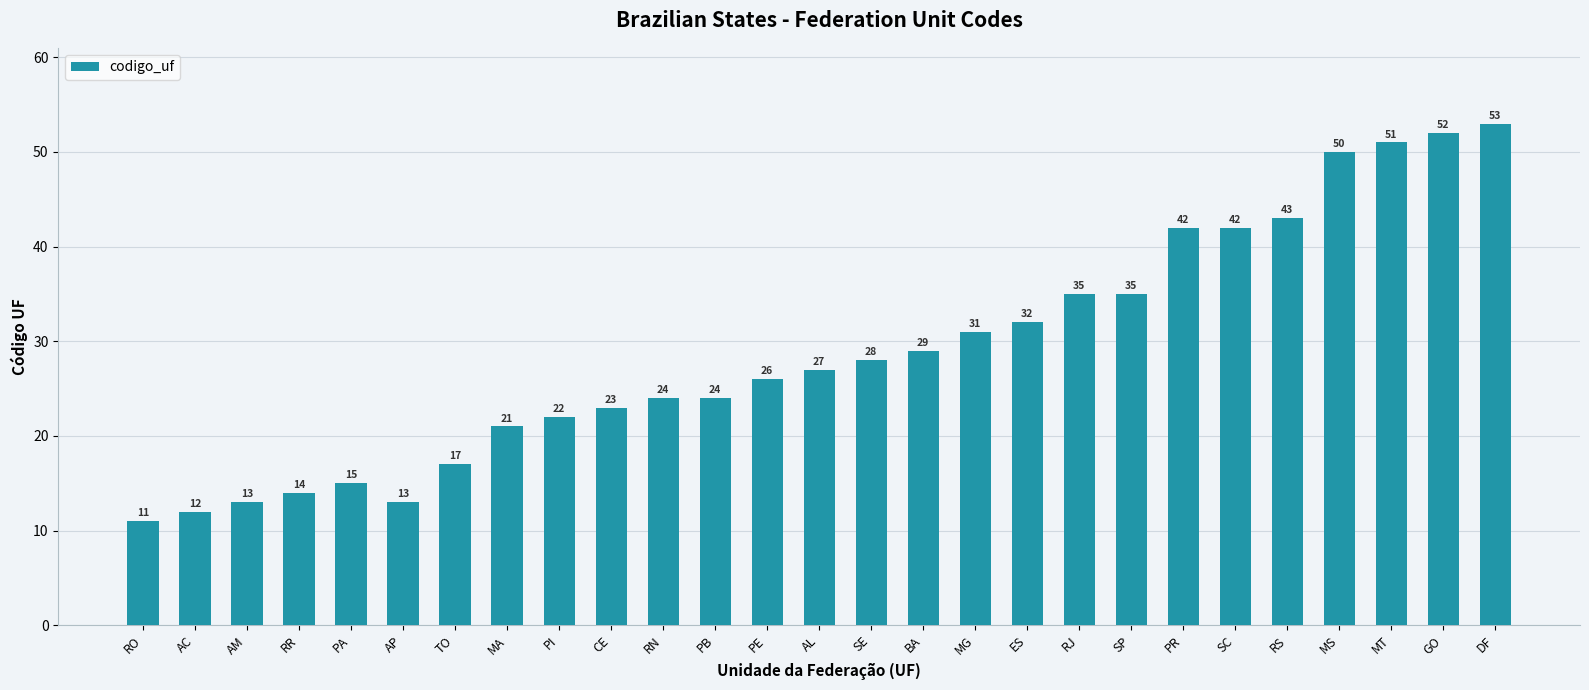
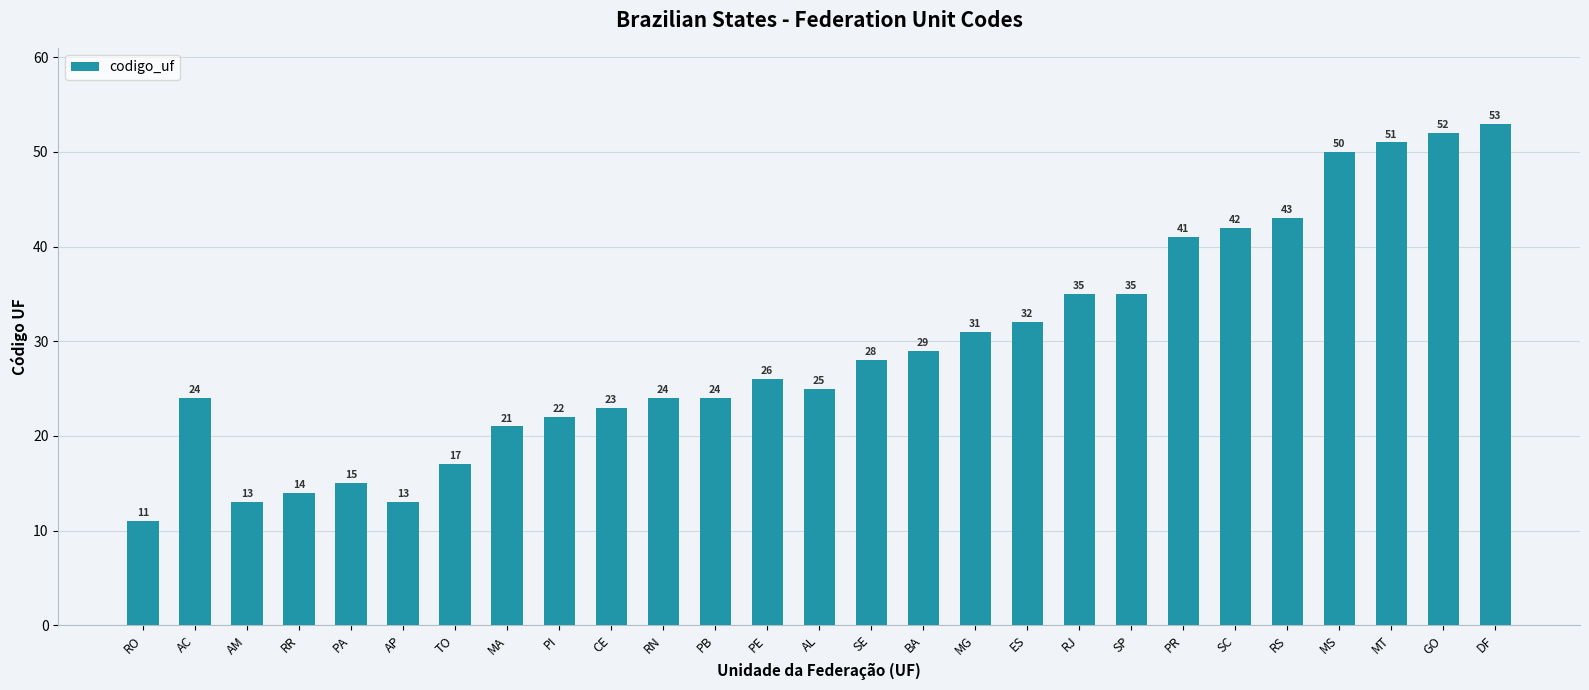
  {
    "RO": 11,
-   "AC": 12,
+   "AC": 24,
    "AM": 13,
    "RR": 14,
    "PA": 15,
    "AP": 13,
    "TO": 17,
    "MA": 21,
    "PI": 22,
    "CE": 23,
    "RN": 24,
    "PB": 24,
    "PE": 26,
-   "AL": 27,
+   "AL": 25,
    "SE": 28,
    "BA": 29,
    "MG": 31,
    "ES": 32,
    "RJ": 35,
    "SP": 35,
-   "PR": 42,
+   "PR": 41,
    "SC": 42,
    "RS": 43,
    "MS": 50,
    "MT": 51,
    "GO": 52,
    "DF": 53
  }
